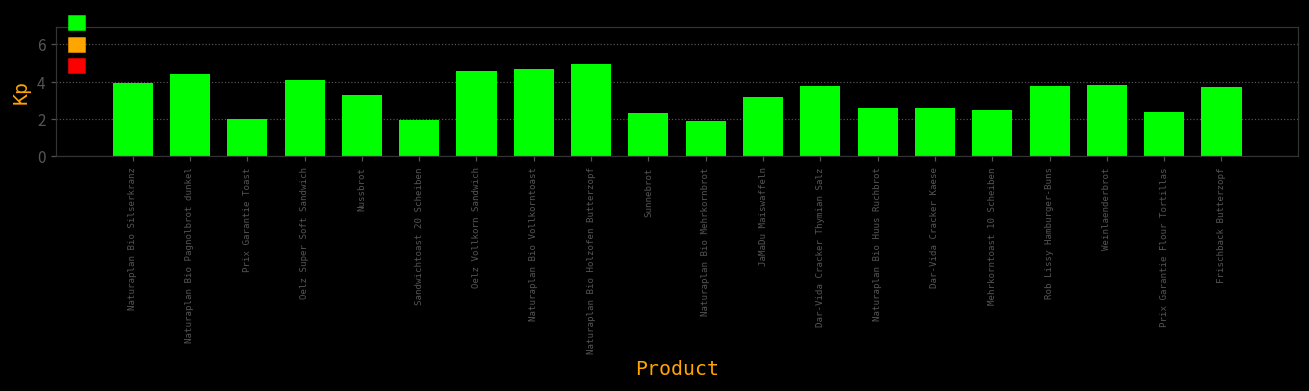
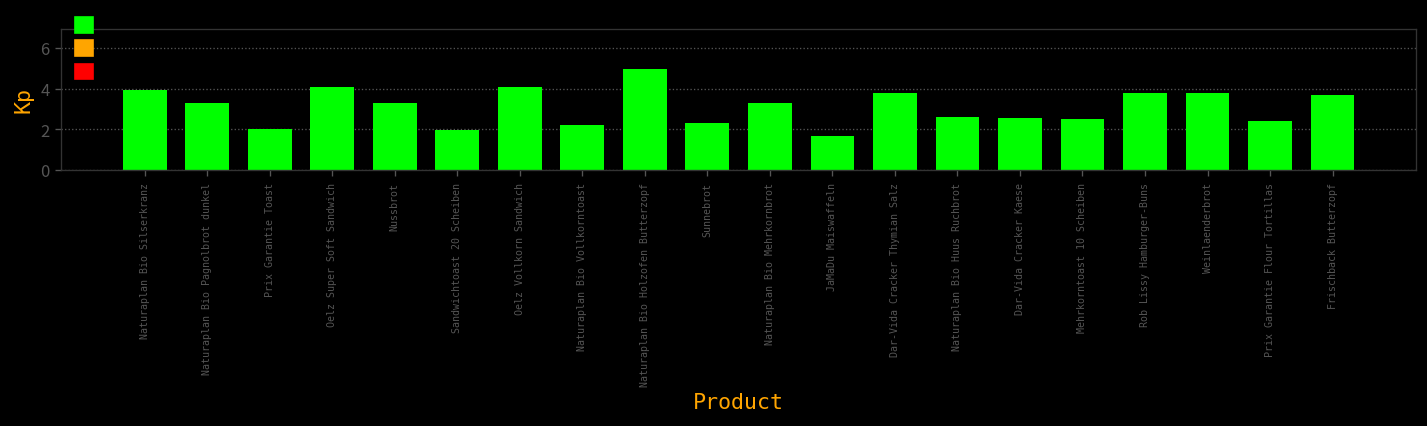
  {
    "Naturaplan Bio Silserkranz": 3.9,
-   "Naturaplan Bio Pagnolbrot dunkel": 4.4,
+   "Naturaplan Bio Pagnolbrot dunkel": 3.3,
    "Prix Garantie Toast": 2.0,
    "Oelz Super Soft Sandwich": 4.1,
    "Nussbrot": 3.3,
    "Sandwichtoast 20 Scheiben": 2.0,
-   "Oelz Vollkorn Sandwich": 4.6,
-   "Naturaplan Bio Vollkorntoast": 4.7,
+   "Oelz Vollkorn Sandwich": 4.1,
+   "Naturaplan Bio Vollkorntoast": 2.2,
    "Naturaplan Bio Holzofen Butterzopf": 5.0,
    "Sunnebrot": 2.3,
-   "Naturaplan Bio Mehrkornbrot": 1.9,
-   "JaMaDu Maiswaffeln": 3.2,
+   "Naturaplan Bio Mehrkornbrot": 3.3,
+   "JaMaDu Maiswaffeln": 1.7,
    "Dar-Vida Cracker Thymian Salz": 3.8,
    "Naturaplan Bio Huus Ruchbrot": 2.6,
    "Dar-Vida Cracker Kaese": 2.6,
    "Mehrkorntoast 10 Scheiben": 2.5,
    "Rob Lissy Hamburger-Buns": 3.8,
    "Weinlaenderbrot": 3.8,
    "Prix Garantie Flour Tortillas": 2.4,
    "Frischback Butterzopf": 3.7
  }
